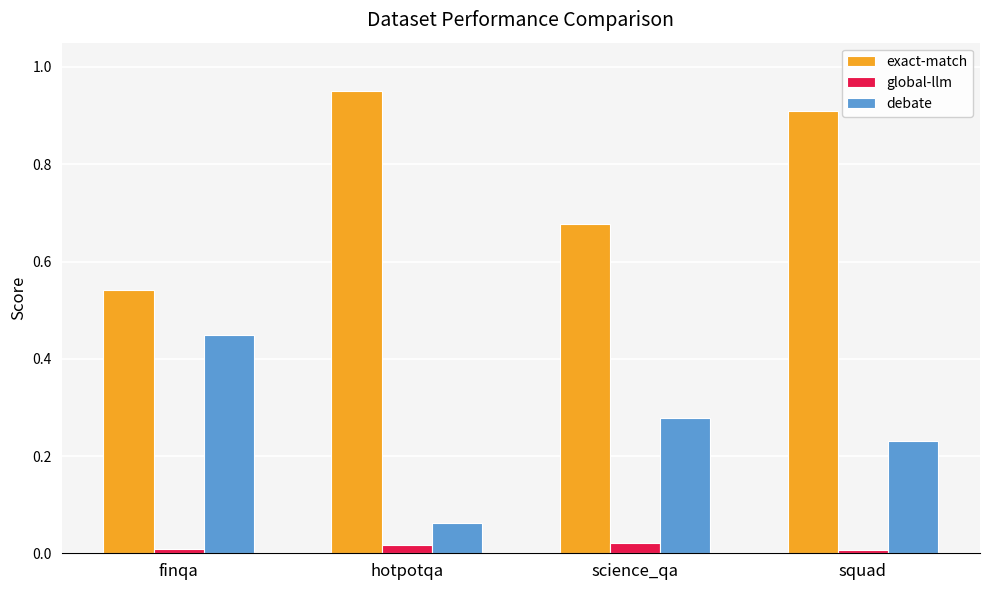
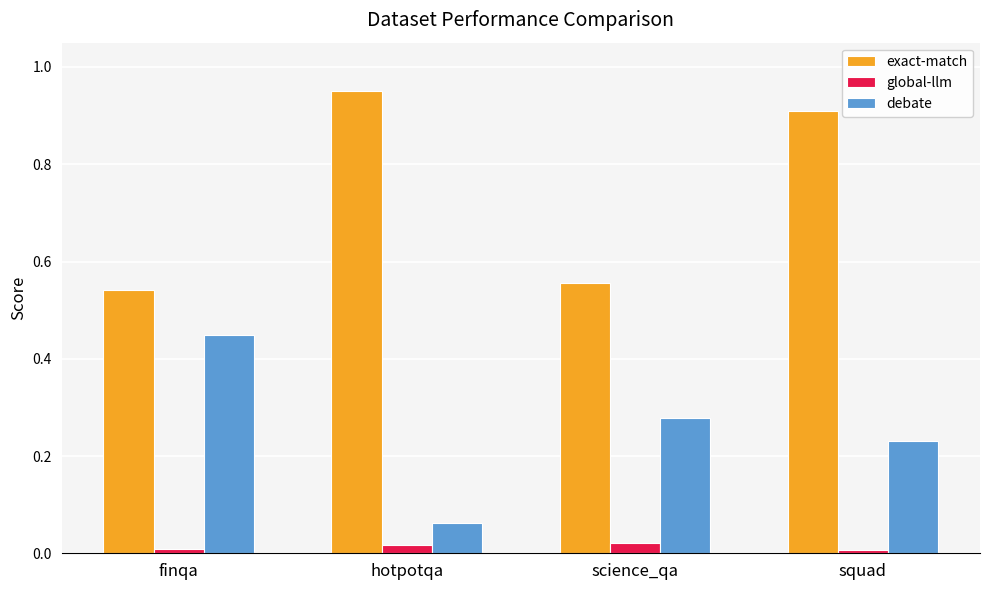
  {
    "exact-match": {
      "finqa": 0.54,
      "hotpotqa": 0.95,
-     "science_qa": 0.68,
+     "science_qa": 0.56,
      "squad": 0.91
    },
    "global-llm": {
      "finqa": 0.01,
      "hotpotqa": 0.02,
      "science_qa": 0.02,
      "squad": 0.01
    },
    "debate": {
      "finqa": 0.45,
      "hotpotqa": 0.06,
      "science_qa": 0.28,
      "squad": 0.23
    }
  }
